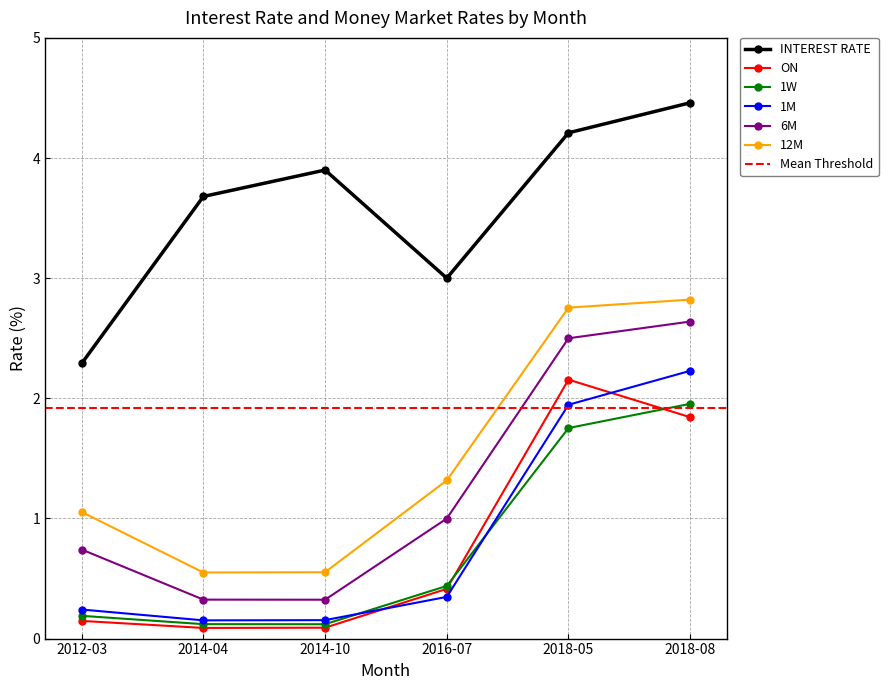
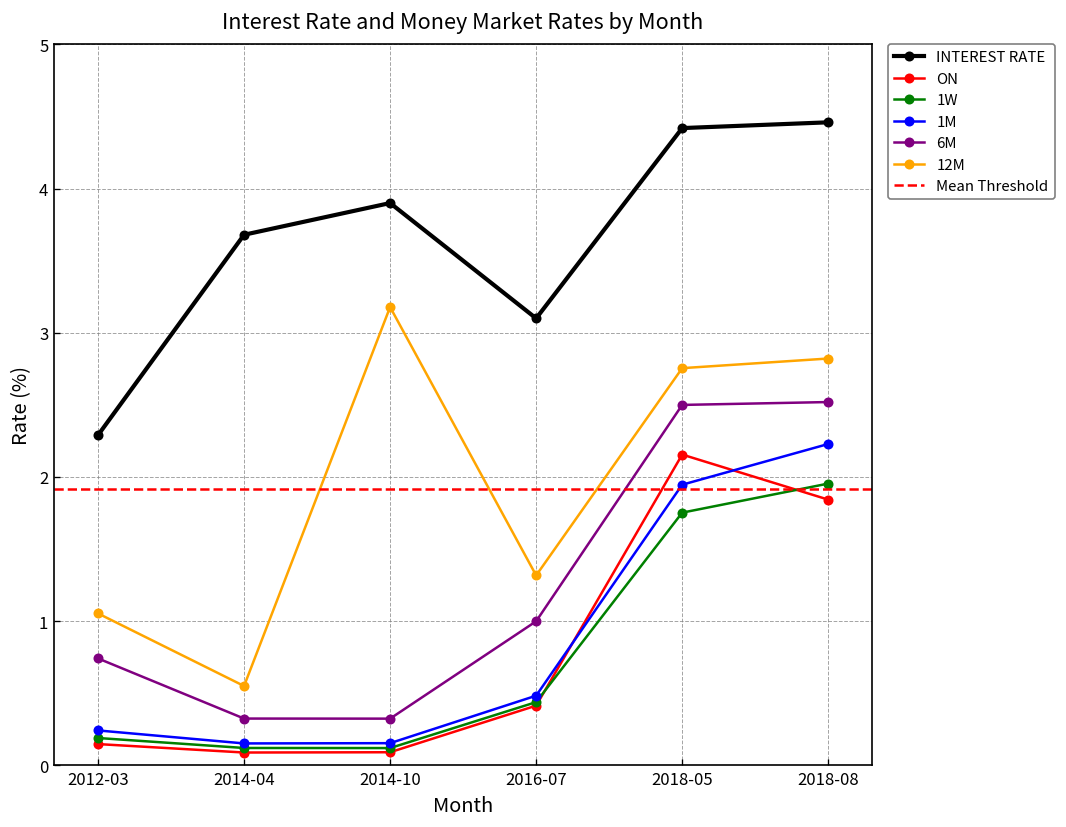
  {
    "INTEREST RATE": {
      "2012-03": 2.29,
      "2014-04": 3.68,
      "2014-10": 3.90,
-     "2016-07": 3.0,
-     "2018-05": 4.21,
+     "2016-07": 3.1,
+     "2018-05": 4.42,
      "2018-08": 4.46
    },
    "ON": {
      "2012-03": 0.15,
      "2014-04": 0.09,
      "2014-10": 0.09,
      "2016-07": 0.41,
      "2018-05": 2.16,
      "2018-08": 1.84
    },
    "1W": {
      "2012-03": 0.19,
      "2014-04": 0.12,
      "2014-10": 0.12,
      "2016-07": 0.44,
      "2018-05": 1.75,
      "2018-08": 1.95
    },
    "1M": {
      "2012-03": 0.24,
      "2014-04": 0.15,
      "2014-10": 0.15,
-     "2016-07": 0.35,
+     "2016-07": 0.48,
      "2018-05": 1.95,
      "2018-08": 2.23
    },
    "6M": {
      "2012-03": 0.74,
      "2014-04": 0.32,
      "2014-10": 0.32,
      "2016-07": 1.00,
      "2018-05": 2.50,
-     "2018-08": 2.64
+     "2018-08": 2.52
    },
    "12M": {
      "2012-03": 1.05,
      "2014-04": 0.55,
-     "2014-10": 0.55,
+     "2014-10": 3.18,
      "2016-07": 1.32,
      "2018-05": 2.75,
      "2018-08": 2.82
    }
  }
